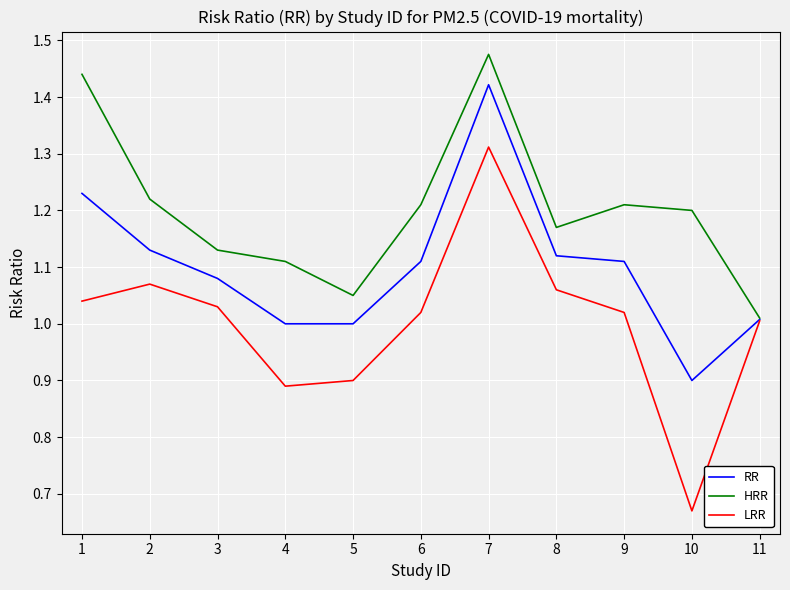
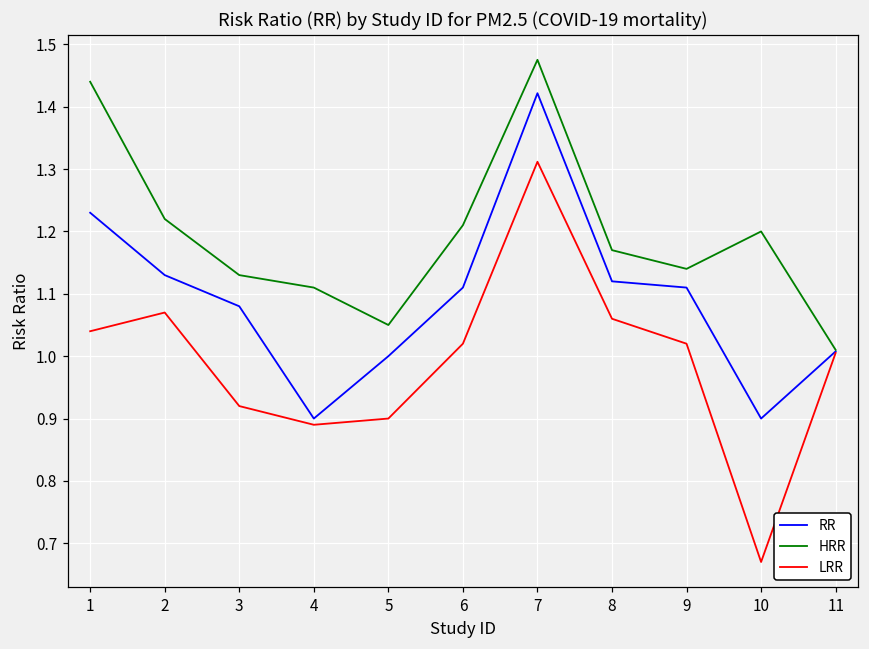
  {
    "RR": {
      "1": 1.23,
      "2": 1.13,
      "3": 1.08,
-     "4": 1.0,
+     "4": 0.9,
      "5": 1.0,
      "6": 1.11,
      "7": 1.42,
      "8": 1.12,
      "9": 1.11,
      "10": 0.9
    },
    "HRR": {
      "1": 1.44,
      "2": 1.22,
      "3": 1.13,
      "4": 1.11,
      "5": 1.05,
      "6": 1.21,
      "7": 1.48,
      "8": 1.17,
-     "9": 1.21,
+     "9": 1.14,
      "10": 1.20
    },
    "LRR": {
      "1": 1.04,
      "2": 1.07,
-     "3": 1.03,
+     "3": 0.92,
      "4": 0.89,
      "5": 0.90,
      "6": 1.02,
      "7": 1.31,
      "8": 1.06,
      "9": 1.02,
      "10": 0.67
    }
  }
